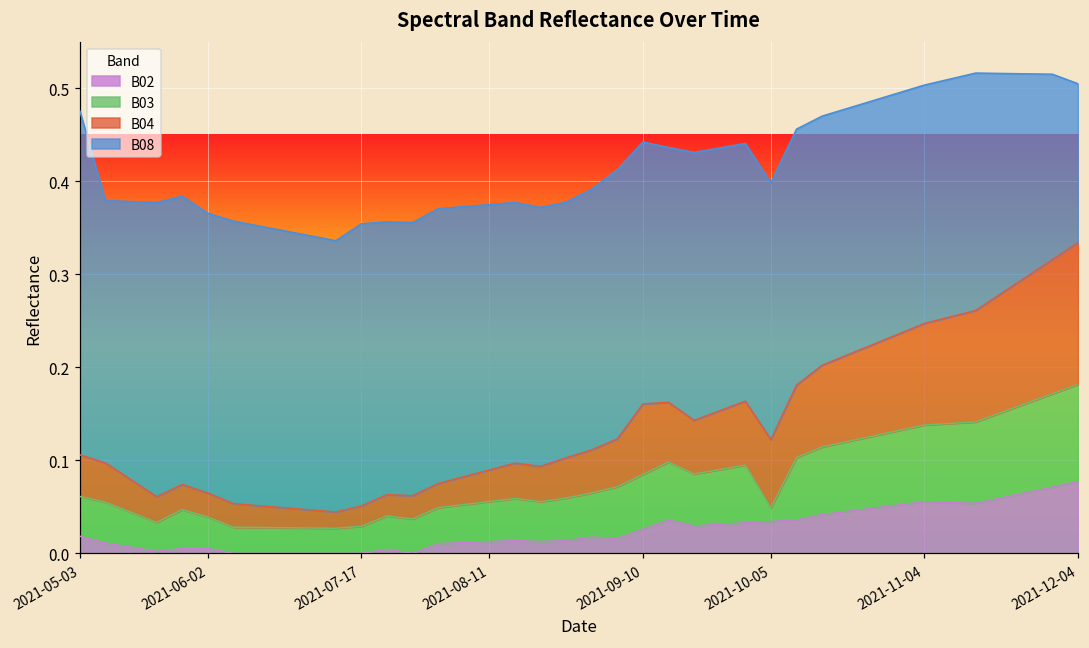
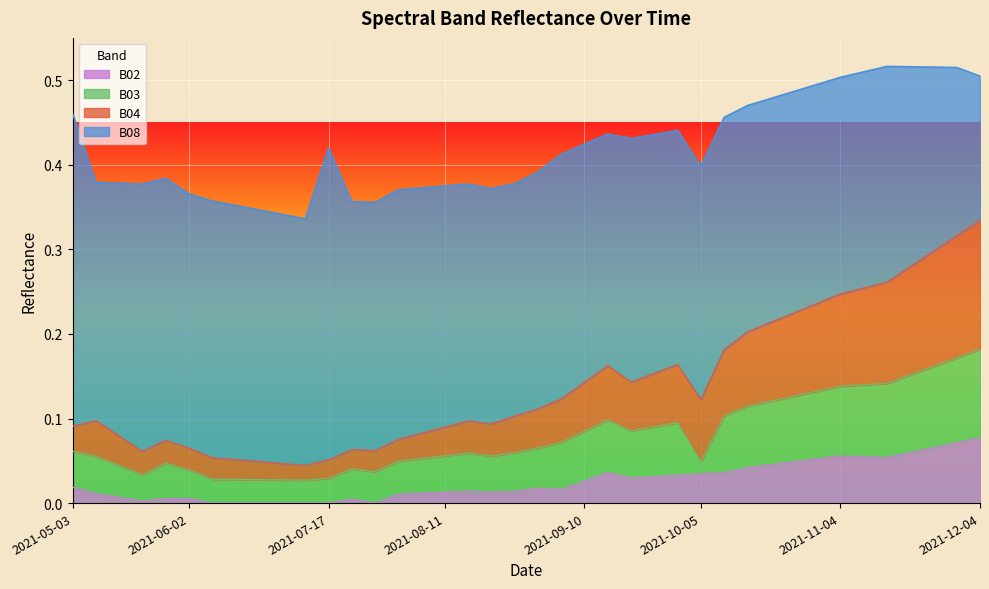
  {
    "B02": {
      "2021-05-03": 0.02,
      "2021-06-02": 0.01,
      "2021-07-17": 0.00,
      "2021-08-11": 0.01,
      "2021-09-10": 0.03,
      "2021-10-05": 0.03,
      "2021-11-04": 0.06,
      "2021-12-04": 0.08
    },
    "B03": {
      "2021-05-03": 0.04,
      "2021-06-02": 0.03,
      "2021-07-17": 0.03,
      "2021-08-11": 0.04,
      "2021-09-10": 0.06,
      "2021-10-05": 0.01,
      "2021-11-04": 0.08,
      "2021-12-04": 0.10
    },
    "B04": {
-     "2021-05-03": 0.04,
+     "2021-05-03": 0.03,
      "2021-06-02": 0.03,
      "2021-07-17": 0.02,
      "2021-08-11": 0.03,
-     "2021-09-10": 0.08,
+     "2021-09-10": 0.06,
      "2021-10-05": 0.07,
      "2021-11-04": 0.11,
      "2021-12-04": 0.15
    },
    "B08": {
      "2021-05-03": 0.37,
      "2021-06-02": 0.30,
-     "2021-07-17": 0.30,
+     "2021-07-17": 0.37,
      "2021-08-11": 0.29,
      "2021-09-10": 0.28,
      "2021-10-05": 0.28,
      "2021-11-04": 0.26,
      "2021-12-04": 0.17
    }
  }
